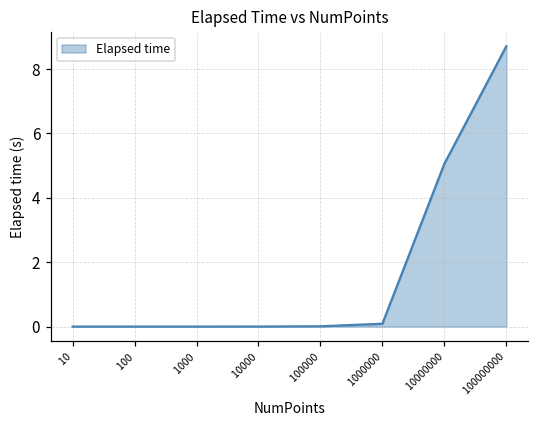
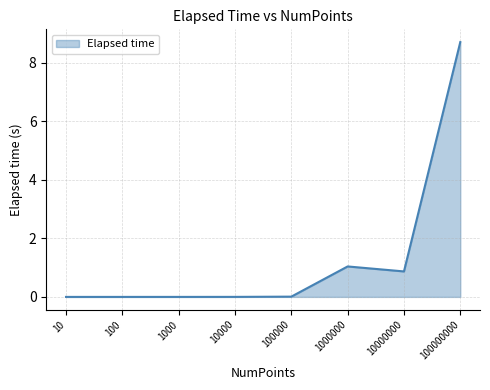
  {
    "10": 0.0,
    "100": 0.0,
    "1000": 0.0,
    "10000": 0.0,
    "100000": 0.0,
-   "1000000": 0.1,
-   "10000000": 5.1,
+   "1000000": 1.0,
+   "10000000": 0.9,
    "100000000": 8.7
  }
